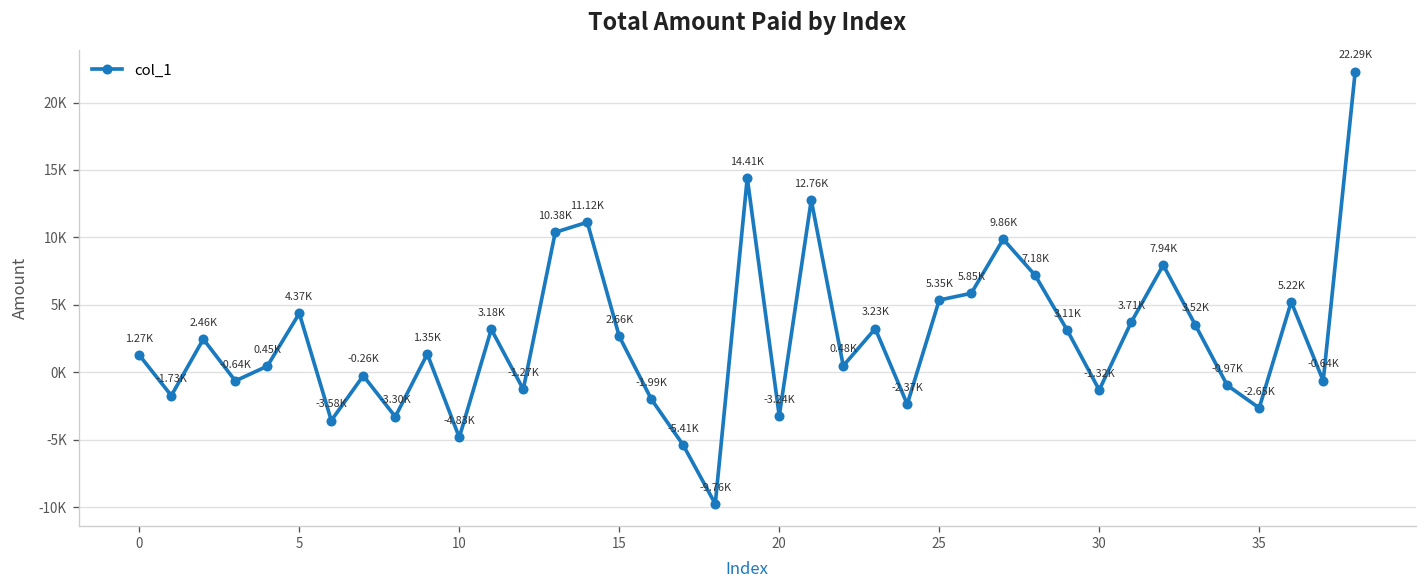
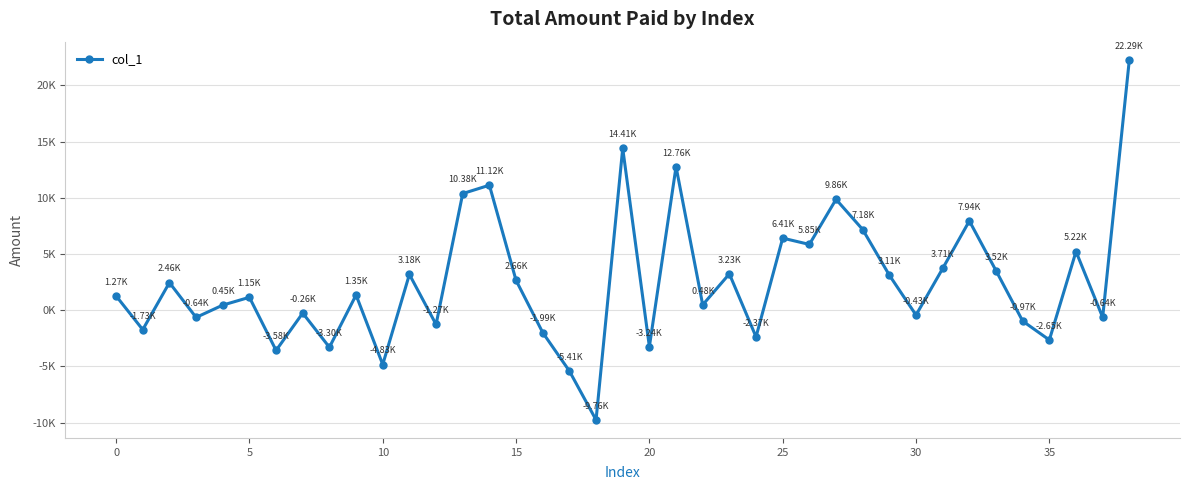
  {
    "0": "1.27K",
-   "5": "4.37K",
+   "5": "1.15K",
    "10": "-4.83K",
    "15": "2.66K",
    "20": "-3.24K",
-   "25": "5.35K",
-   "30": "-1.32K",
+   "25": "6.41K",
+   "30": "-0.43K",
    "35": "-2.65K"
  }
